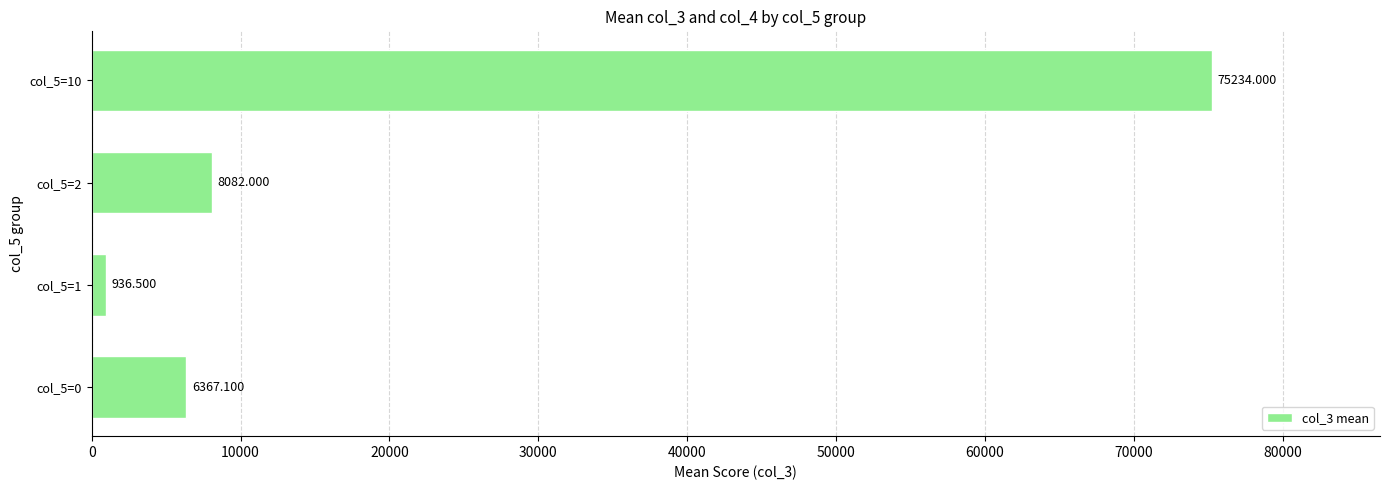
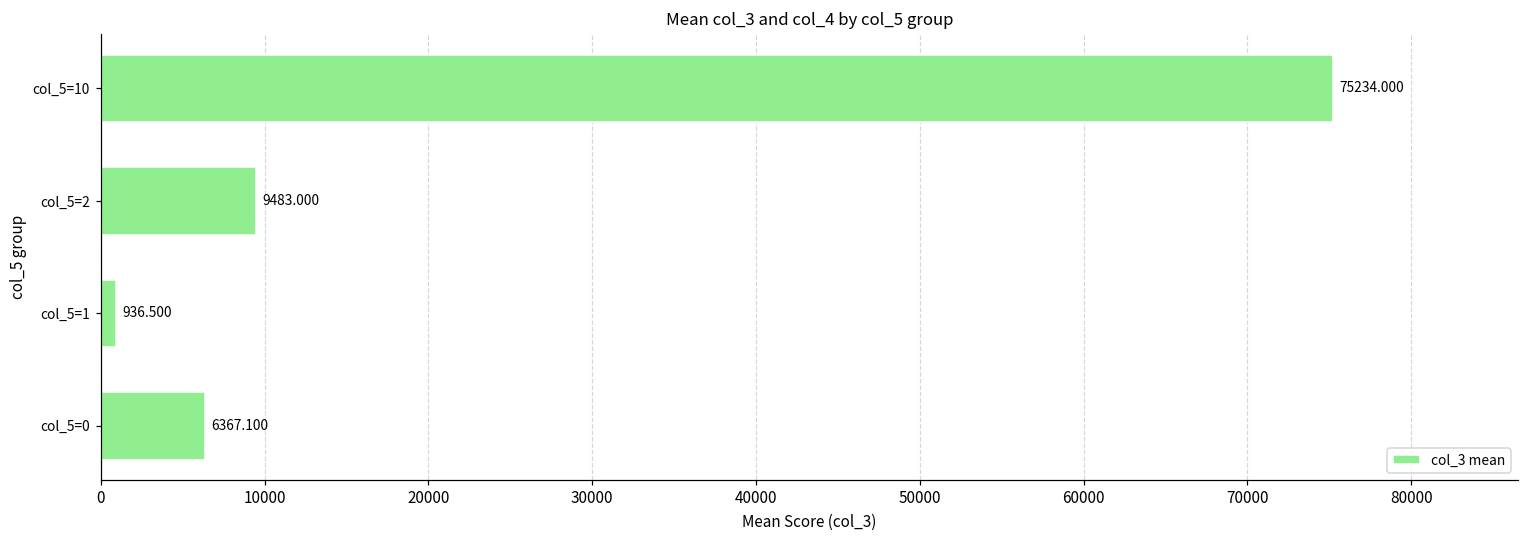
  {
    "col_5=10": 75234.000,
-   "col_5=2": 8082.000,
+   "col_5=2": 9483.000,
    "col_5=1": 936.500,
    "col_5=0": 6367.100
  }
